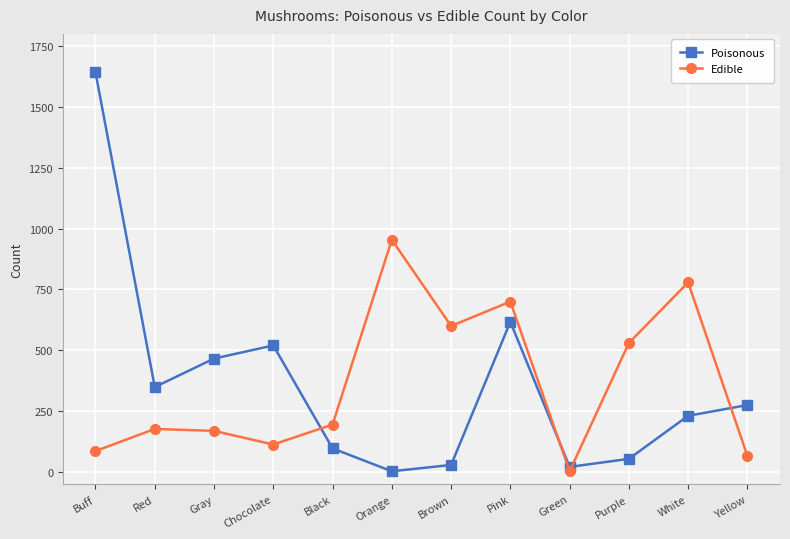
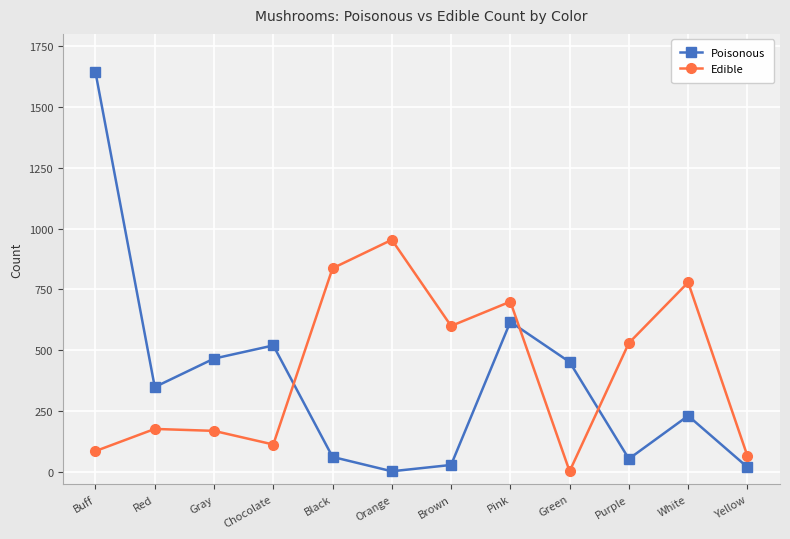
  {
    "Poisonous": {
      "Buff": 1640,
      "Red": 350,
      "Gray": 470,
      "Chocolate": 520,
-     "Black": 100,
+     "Black": 60,
      "Orange": 0,
      "Brown": 30,
      "Pink": 620,
-     "Green": 20,
+     "Green": 450,
      "Purple": 50,
      "White": 230,
-     "Yellow": 280
+     "Yellow": 20
    },
    "Edible": {
      "Buff": 90,
      "Red": 180,
      "Gray": 170,
      "Chocolate": 110,
-     "Black": 200,
+     "Black": 840,
      "Orange": 950,
      "Brown": 600,
      "Pink": 700,
      "Green": 0,
      "Purple": 530,
      "White": 780,
      "Yellow": 70
    }
  }
